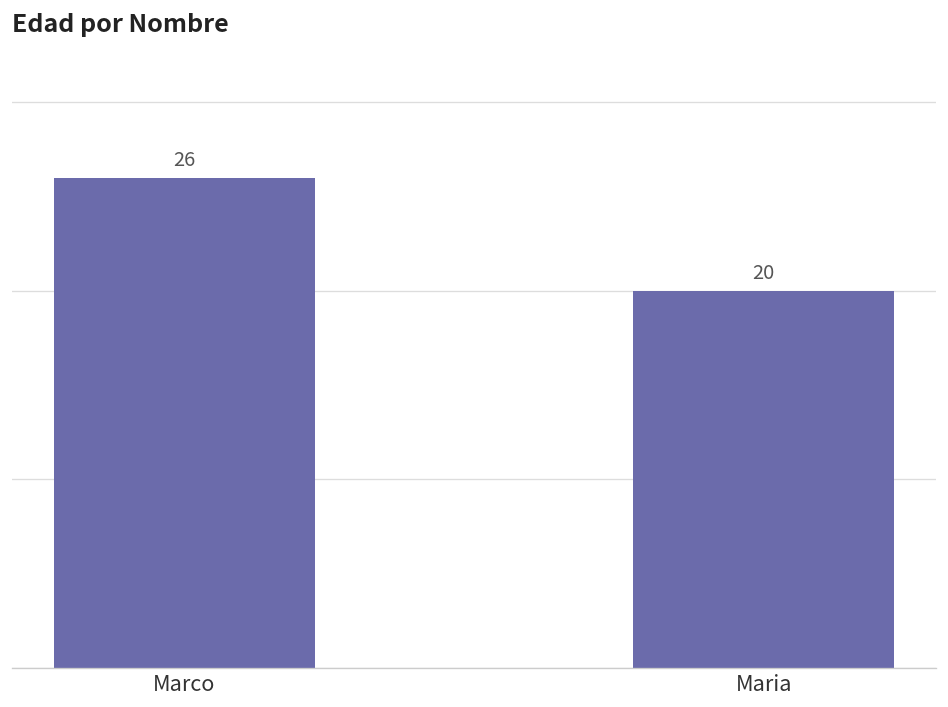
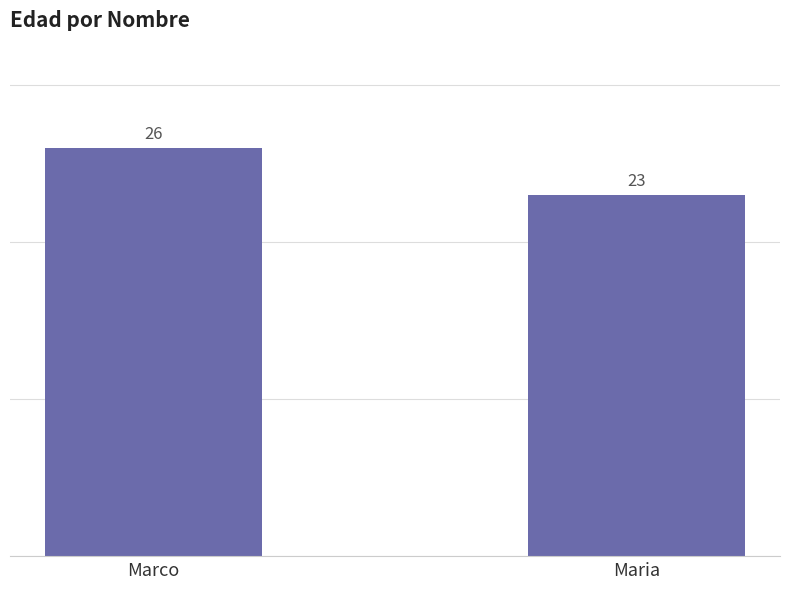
  {
    "Marco": 26,
-   "Maria": 20
+   "Maria": 23
  }
